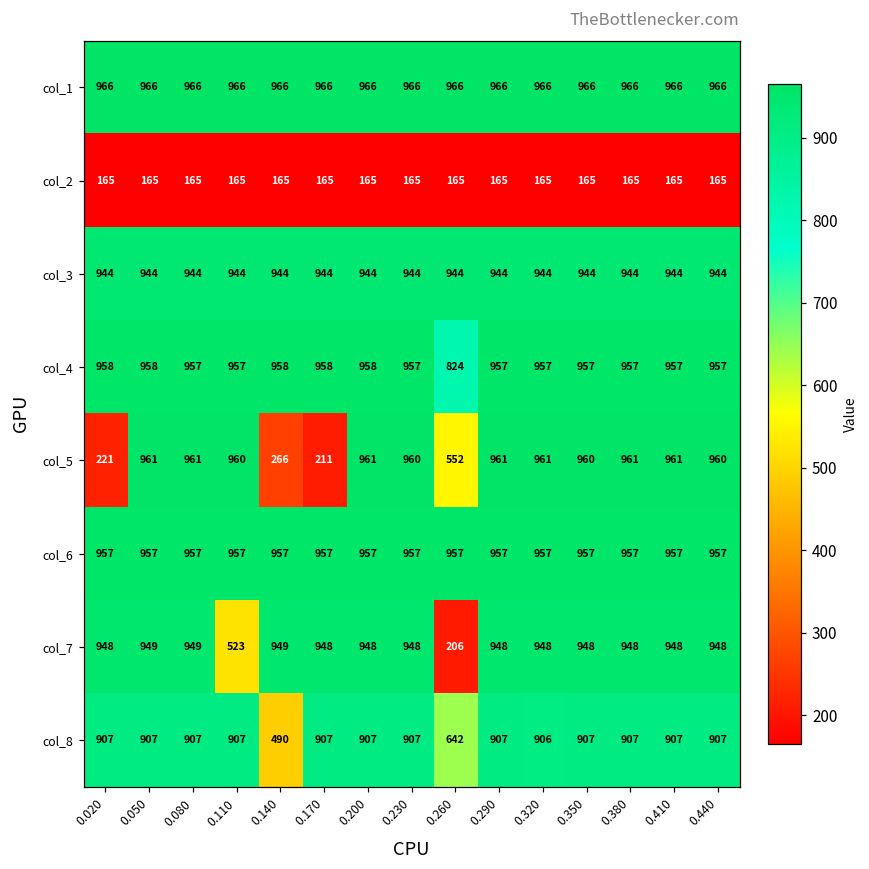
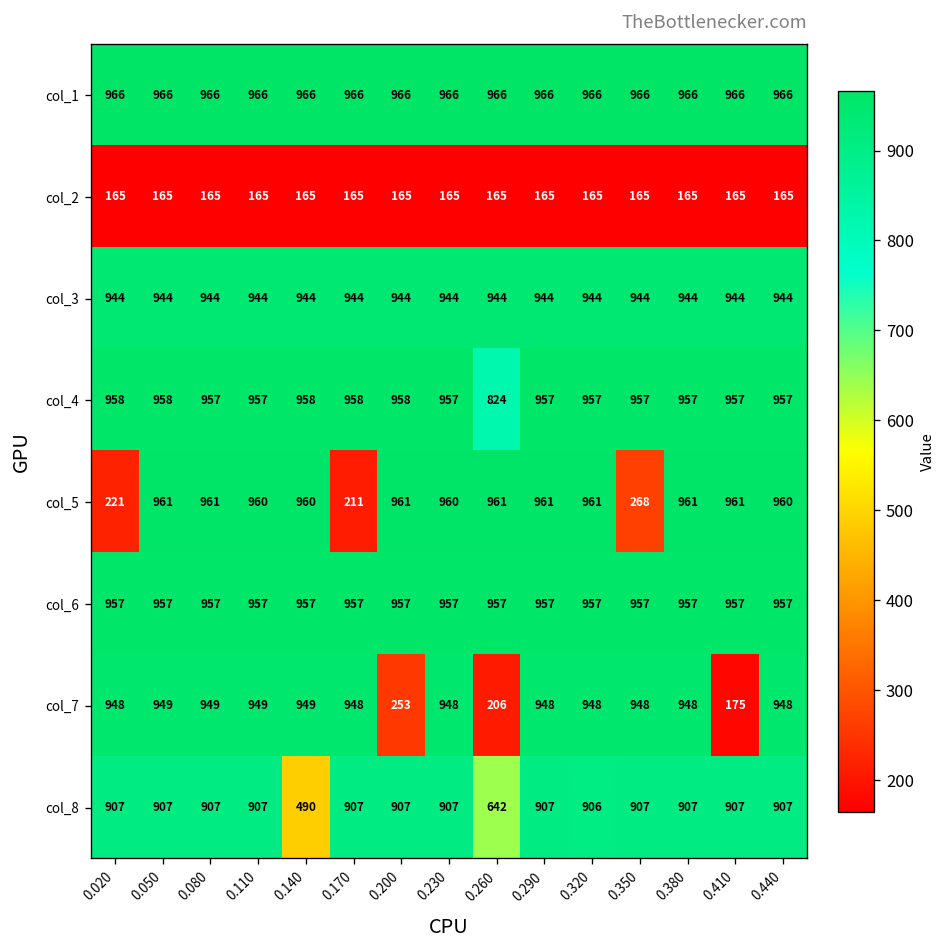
  {
    "col_1": {
      "0.020": 966,
      "0.050": 966,
      "0.080": 966,
      "0.110": 966,
      "0.140": 966,
      "0.170": 966,
      "0.200": 966,
      "0.230": 966,
      "0.260": 966,
      "0.290": 966,
      "0.320": 966,
      "0.350": 966,
      "0.380": 966,
      "0.410": 966,
      "0.440": 966
    },
    "col_2": {
      "0.020": 165,
      "0.050": 165,
      "0.080": 165,
      "0.110": 165,
      "0.140": 165,
      "0.170": 165,
      "0.200": 165,
      "0.230": 165,
      "0.260": 165,
      "0.290": 165,
      "0.320": 165,
      "0.350": 165,
      "0.380": 165,
      "0.410": 165,
      "0.440": 165
    },
    "col_3": {
      "0.020": 944,
      "0.050": 944,
      "0.080": 944,
      "0.110": 944,
      "0.140": 944,
      "0.170": 944,
      "0.200": 944,
      "0.230": 944,
      "0.260": 944,
      "0.290": 944,
      "0.320": 944,
      "0.350": 944,
      "0.380": 944,
      "0.410": 944,
      "0.440": 944
    },
    "col_4": {
      "0.020": 958,
      "0.050": 958,
      "0.080": 957,
      "0.110": 957,
      "0.140": 958,
      "0.170": 958,
      "0.200": 958,
      "0.230": 957,
      "0.260": 824,
      "0.290": 957,
      "0.320": 957,
      "0.350": 957,
      "0.380": 957,
      "0.410": 957,
      "0.440": 957
    },
    "col_5": {
      "0.020": 221,
      "0.050": 961,
      "0.080": 961,
      "0.110": 960,
-     "0.140": 266,
+     "0.140": 960,
      "0.170": 211,
      "0.200": 961,
      "0.230": 960,
-     "0.260": 552,
+     "0.260": 961,
      "0.290": 961,
      "0.320": 961,
-     "0.350": 960,
+     "0.350": 268,
      "0.380": 961,
      "0.410": 961,
      "0.440": 960
    },
    "col_6": {
      "0.020": 957,
      "0.050": 957,
      "0.080": 957,
      "0.110": 957,
      "0.140": 957,
      "0.170": 957,
      "0.200": 957,
      "0.230": 957,
      "0.260": 957,
      "0.290": 957,
      "0.320": 957,
      "0.350": 957,
      "0.380": 957,
      "0.410": 957,
      "0.440": 957
    },
    "col_7": {
      "0.020": 948,
      "0.050": 949,
      "0.080": 949,
-     "0.110": 523,
+     "0.110": 949,
      "0.140": 949,
      "0.170": 948,
-     "0.200": 948,
+     "0.200": 253,
      "0.230": 948,
      "0.260": 206,
      "0.290": 948,
      "0.320": 948,
      "0.350": 948,
      "0.380": 948,
-     "0.410": 948,
+     "0.410": 175,
      "0.440": 948
    },
    "col_8": {
      "0.020": 907,
      "0.050": 907,
      "0.080": 907,
      "0.110": 907,
      "0.140": 490,
      "0.170": 907,
      "0.200": 907,
      "0.230": 907,
      "0.260": 642,
      "0.290": 907,
      "0.320": 906,
      "0.350": 907,
      "0.380": 907,
      "0.410": 907,
      "0.440": 907
    }
  }
